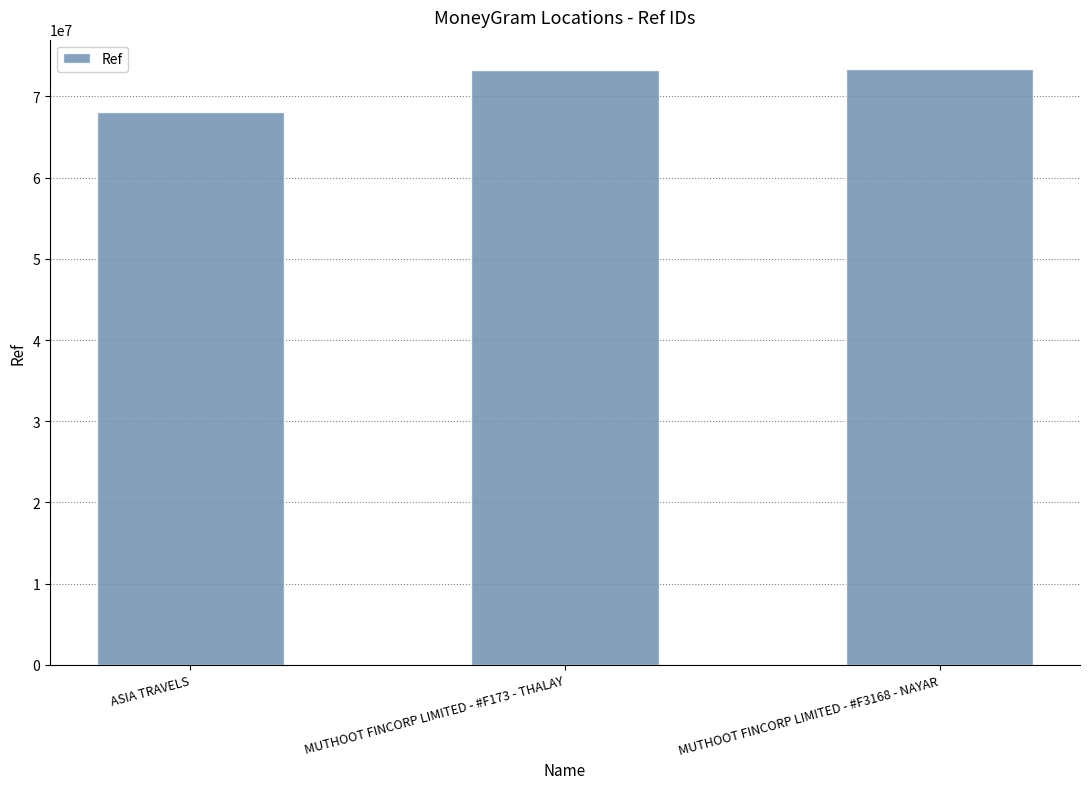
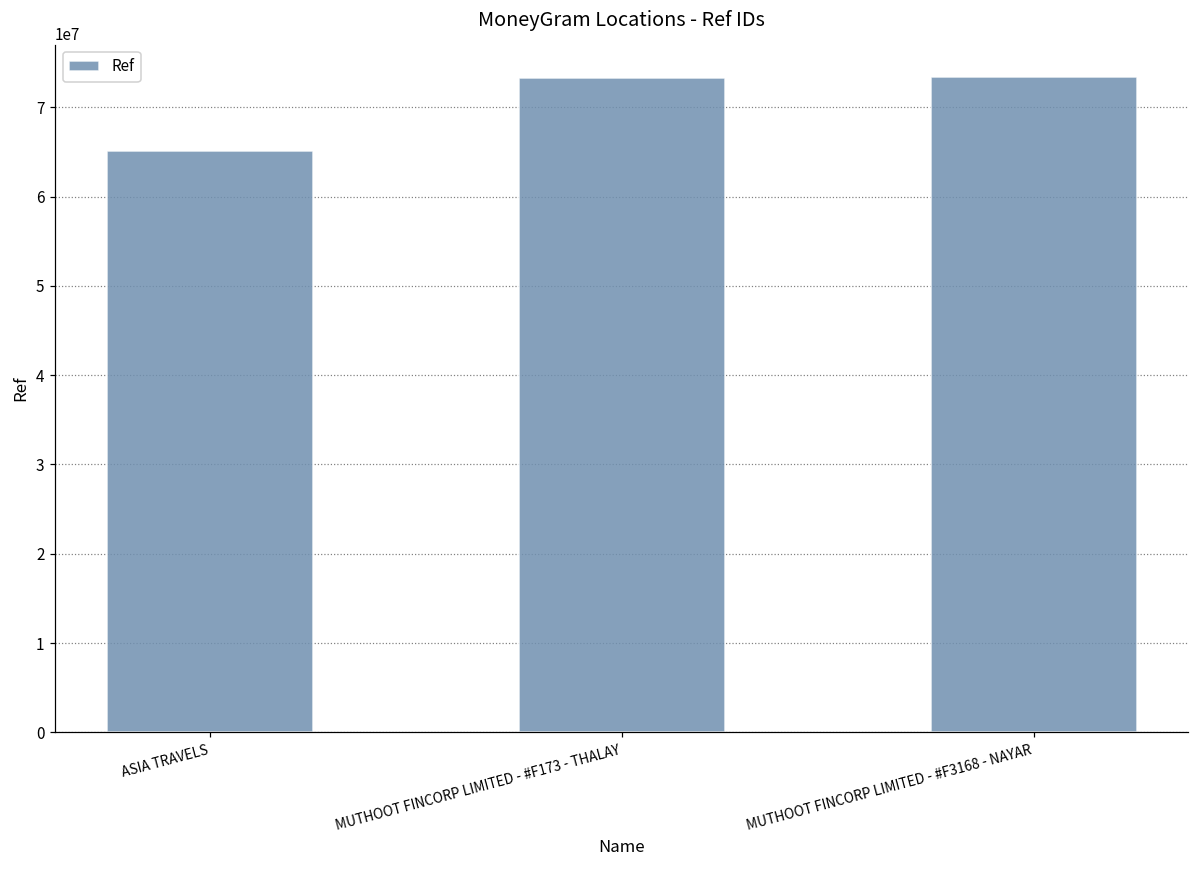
  {
-   "ASIA TRAVELS": 68000000,
+   "ASIA TRAVELS": 65000000,
    "MUTHOOT FINCORP LIMITED - #F173 - THALAY": 73000000,
    "MUTHOOT FINCORP LIMITED - #F3168 - NAYAR": 73000000
  }
